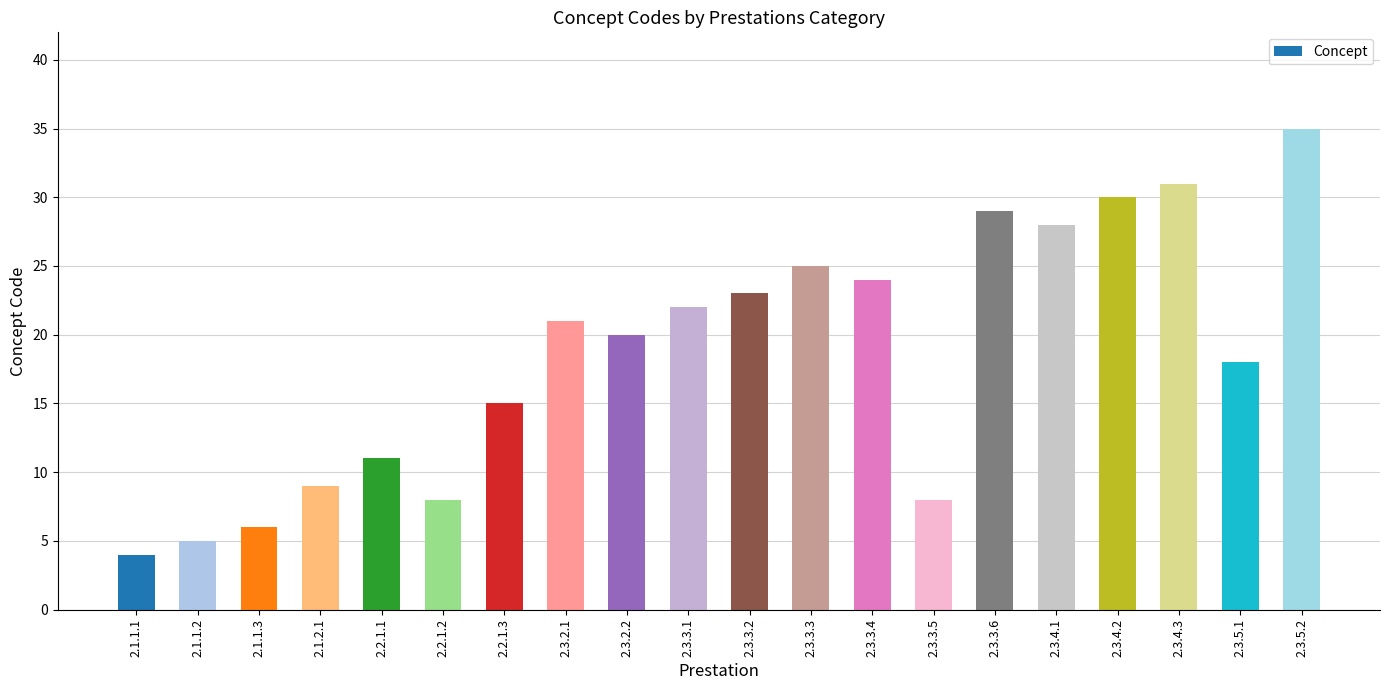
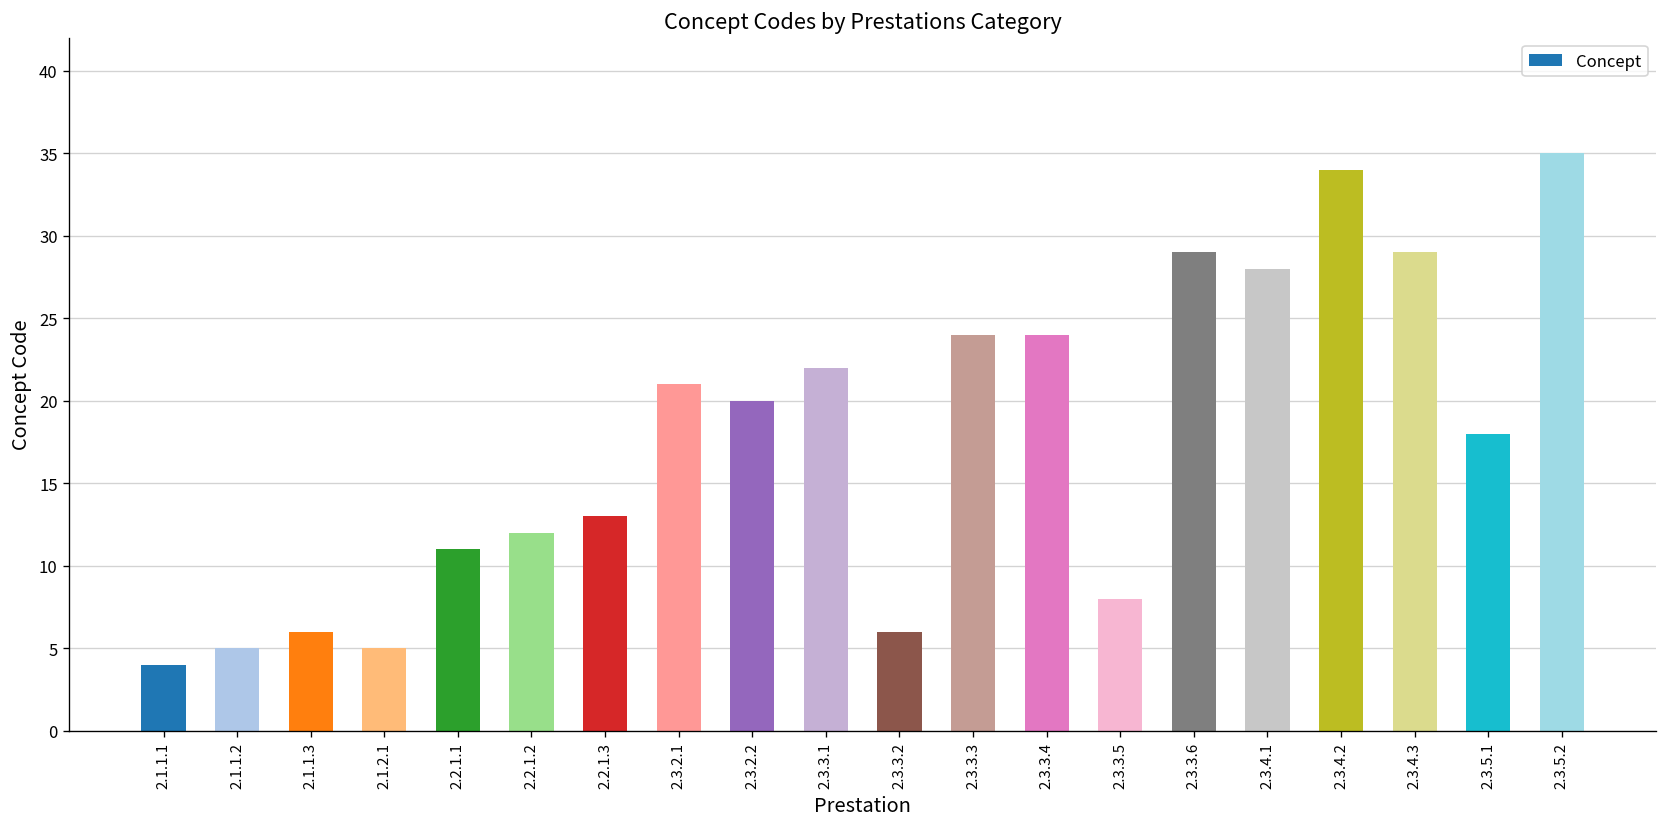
  {
    "2.1.1.1": 4,
    "2.1.1.2": 5,
    "2.1.1.3": 6,
-   "2.1.2.1": 9,
+   "2.1.2.1": 5,
    "2.2.1.1": 11,
-   "2.2.1.2": 8,
-   "2.2.1.3": 15,
+   "2.2.1.2": 12,
+   "2.2.1.3": 13,
    "2.3.2.1": 21,
    "2.3.2.2": 20,
    "2.3.3.1": 22,
-   "2.3.3.2": 23,
-   "2.3.3.3": 25,
+   "2.3.3.2": 6,
+   "2.3.3.3": 24,
    "2.3.3.4": 24,
    "2.3.3.5": 8,
    "2.3.3.6": 29,
    "2.3.4.1": 28,
-   "2.3.4.2": 30,
-   "2.3.4.3": 31,
+   "2.3.4.2": 34,
+   "2.3.4.3": 29,
    "2.3.5.1": 18,
    "2.3.5.2": 35
  }
